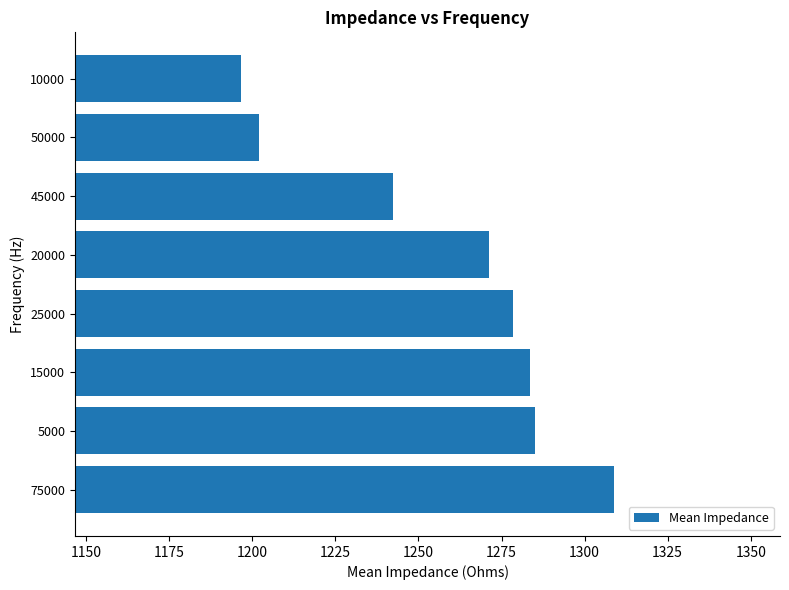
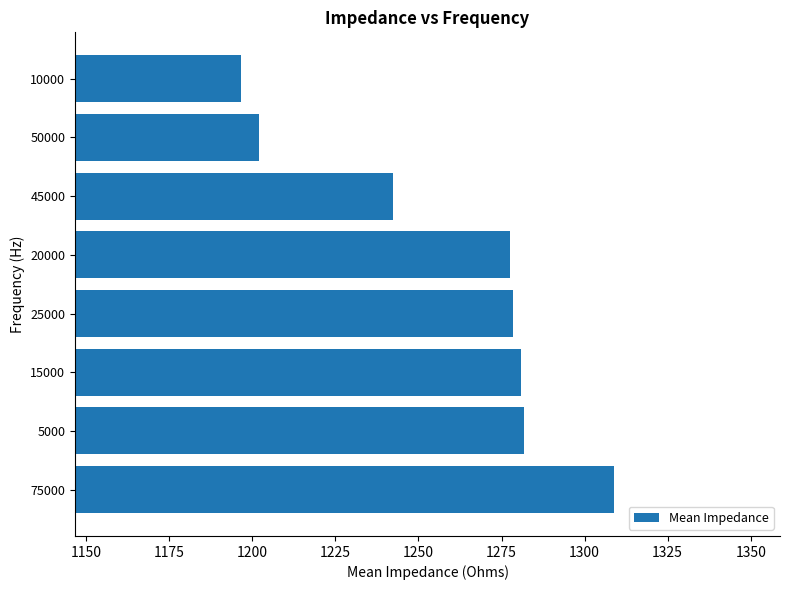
  {
    "10000": 1197,
    "50000": 1202,
    "45000": 1242,
-   "20000": 1271,
+   "20000": 1278,
    "25000": 1278,
-   "15000": 1284,
-   "5000": 1285,
+   "15000": 1281,
+   "5000": 1282,
    "75000": 1309
  }
